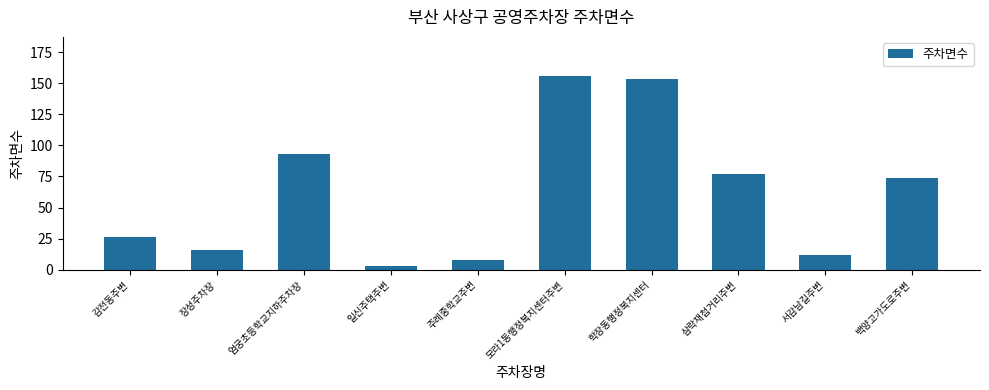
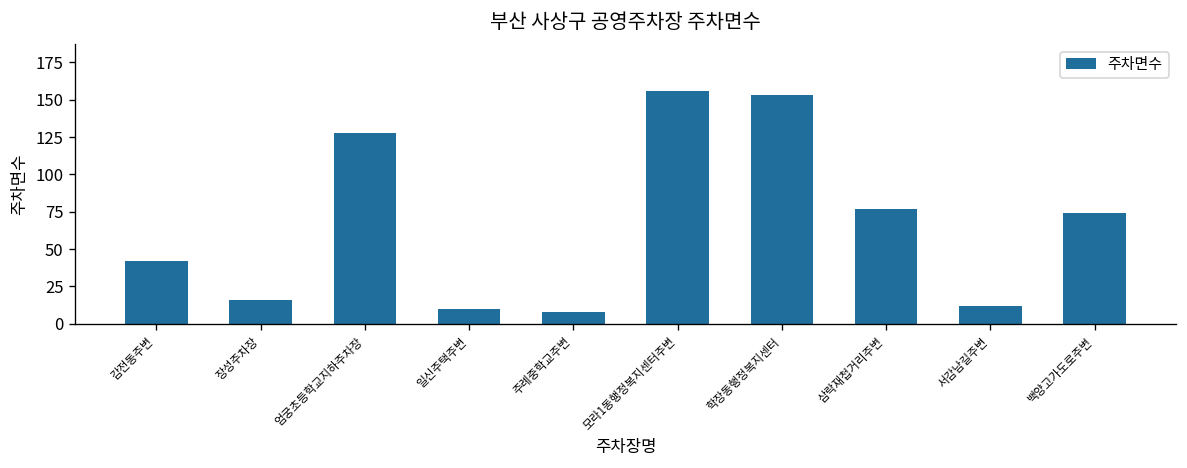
  {
-   "감전동주변": 26,
+   "감전동주변": 42,
    "장성주차장": 16,
-   "엄궁초등학교지하주차장": 93,
-   "일신주택주변": 3,
+   "엄궁초등학교지하주차장": 128,
+   "일신주택주변": 10,
    "주례중학교주변": 8,
    "모라1동행정복지센터주변": 156,
    "학장동행정복지센터": 153,
    "삼락재첩거리주변": 77,
    "서감남길주변": 12,
    "백양고가도로주변": 74
  }
